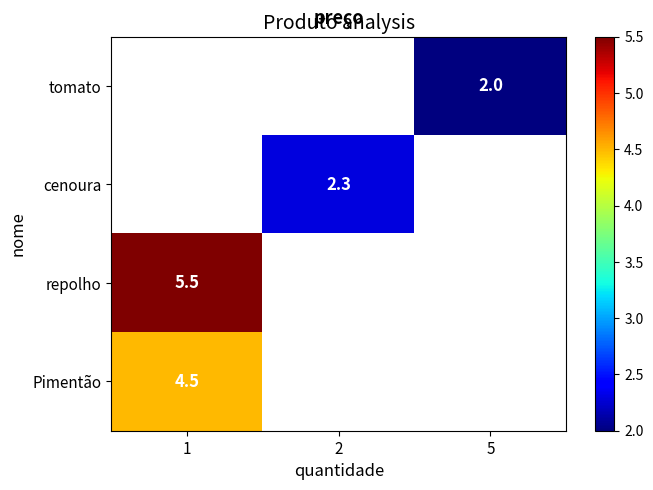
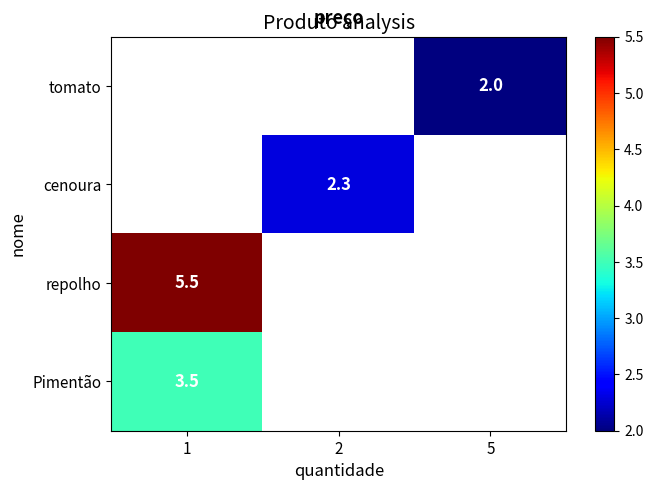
  {
    "tomato": {
      "5": 2.0
    },
    "cenoura": {
      "2": 2.3
    },
    "repolho": {
      "1": 5.5
    },
    "Pimentão": {
-     "1": 4.5
+     "1": 3.5
    }
  }
